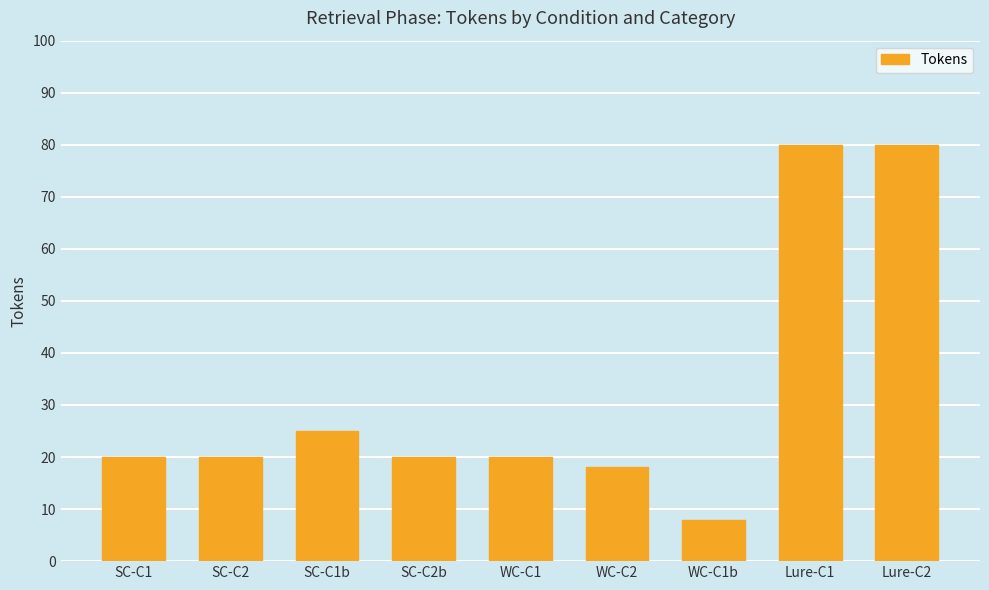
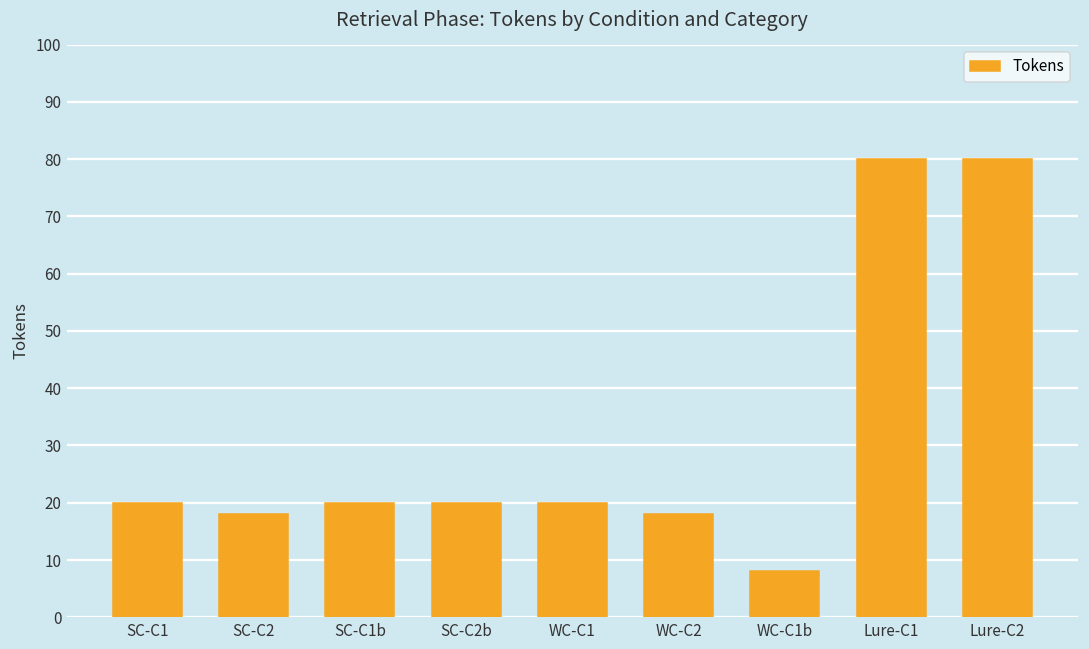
  {
    "SC-C1": 20,
-   "SC-C2": 20,
-   "SC-C1b": 25,
+   "SC-C2": 18,
+   "SC-C1b": 20,
    "SC-C2b": 20,
    "WC-C1": 20,
    "WC-C2": 18,
    "WC-C1b": 8,
    "Lure-C1": 80,
    "Lure-C2": 80
  }
